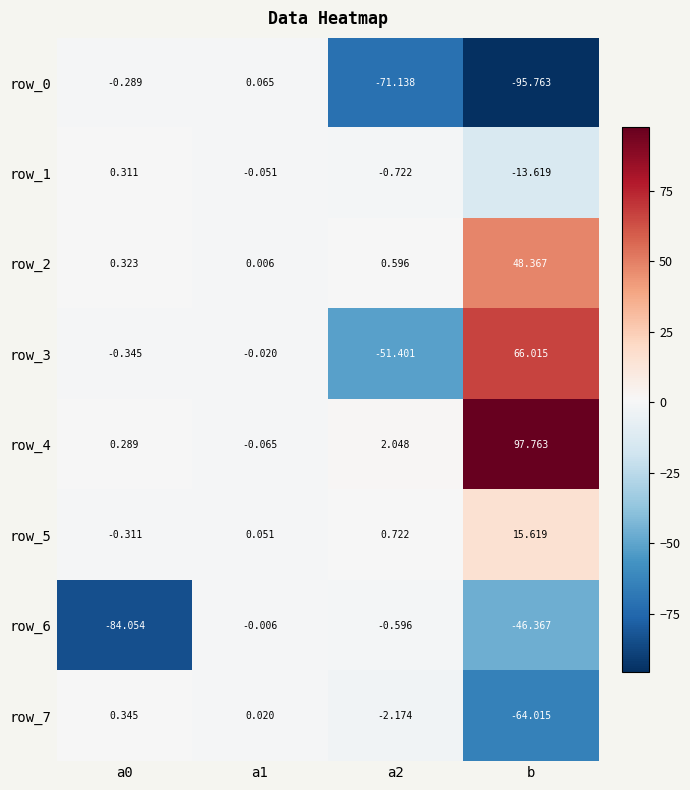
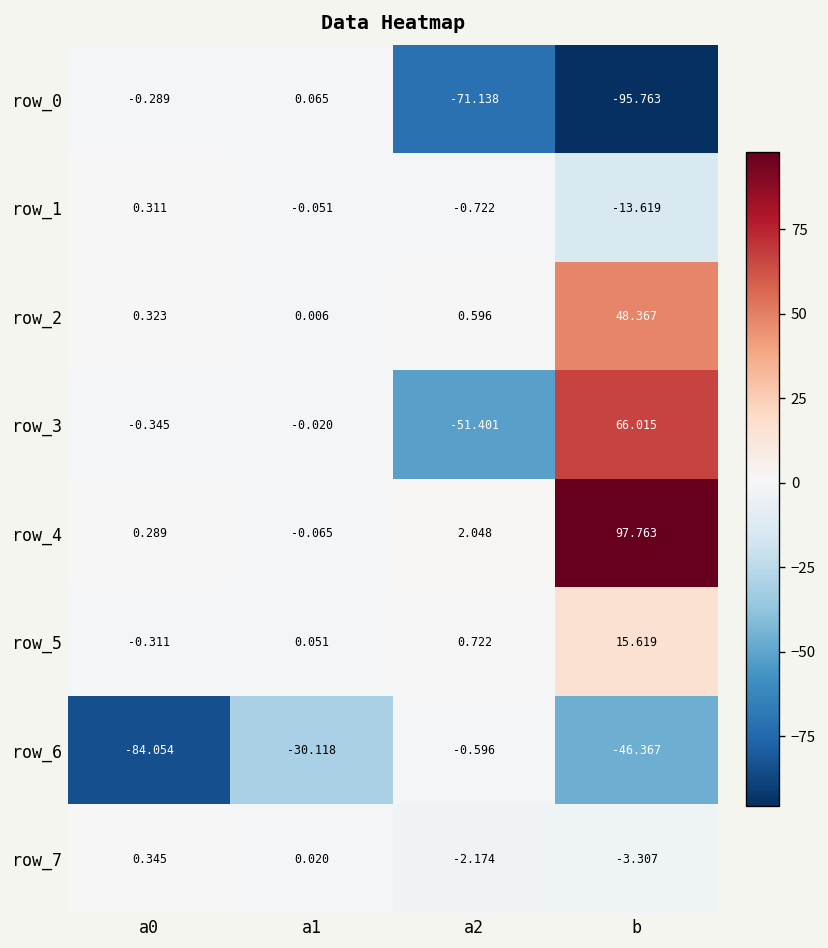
  {
    "row_0": {
      "a0": -0.289,
      "a1": 0.065,
      "a2": -71.138,
      "b": -95.763
    },
    "row_1": {
      "a0": 0.311,
      "a1": -0.051,
      "a2": -0.722,
      "b": -13.619
    },
    "row_2": {
      "a0": 0.323,
      "a1": 0.006,
      "a2": 0.596,
      "b": 48.367
    },
    "row_3": {
      "a0": -0.345,
      "a1": -0.020,
      "a2": -51.401,
      "b": 66.015
    },
    "row_4": {
      "a0": 0.289,
      "a1": -0.065,
      "a2": 2.048,
      "b": 97.763
    },
    "row_5": {
      "a0": -0.311,
      "a1": 0.051,
      "a2": 0.722,
      "b": 15.619
    },
    "row_6": {
      "a0": -84.054,
-     "a1": -0.006,
+     "a1": -30.118,
      "a2": -0.596,
      "b": -46.367
    },
    "row_7": {
      "a0": 0.345,
      "a1": 0.020,
      "a2": -2.174,
-     "b": -64.015
+     "b": -3.307
    }
  }
